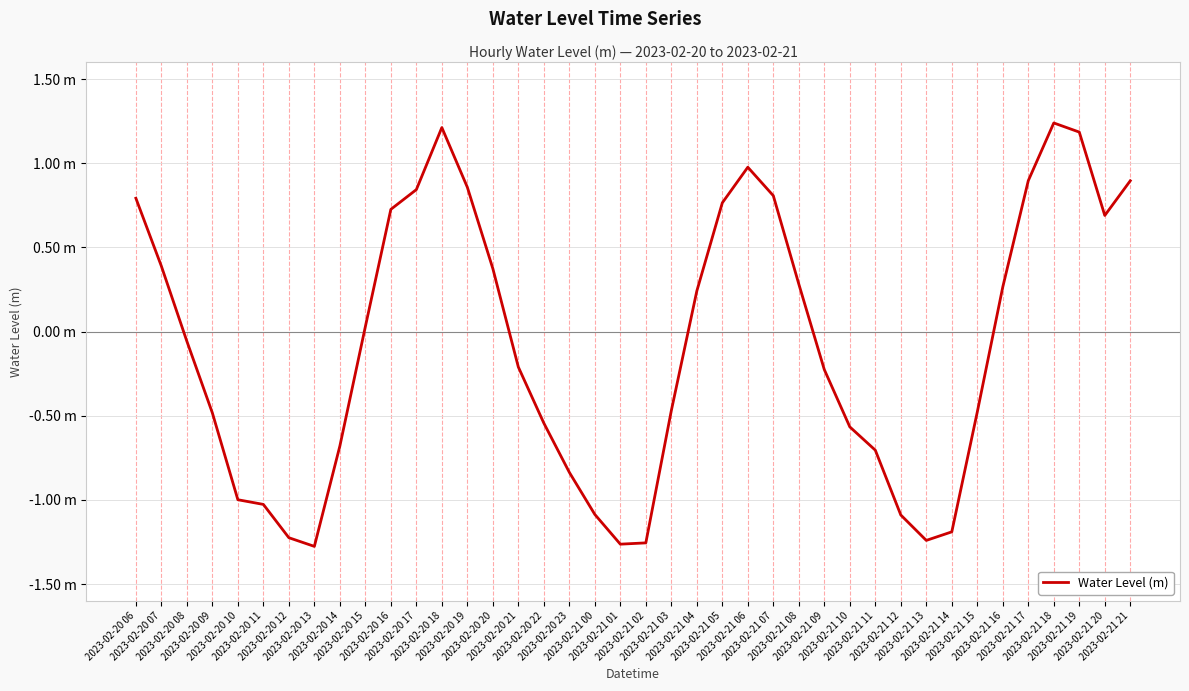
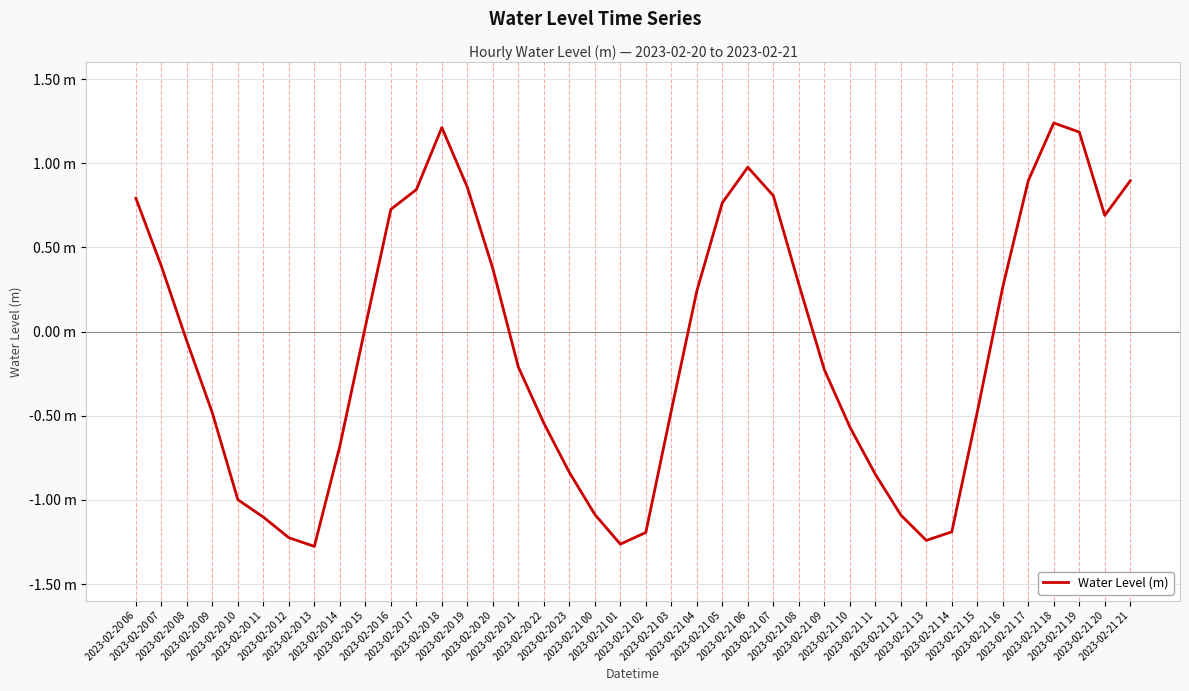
  {
    "2023-02-20 06": "0.79 m",
    "2023-02-20 07": "0.39 m",
    "2023-02-20 08": "-0.06 m",
    "2023-02-20 09": "-0.48 m",
    "2023-02-20 10": "-1.00 m",
-   "2023-02-20 11": "-1.03 m",
+   "2023-02-20 11": "-1.10 m",
    "2023-02-20 12": "-1.22 m",
    "2023-02-20 13": "-1.28 m",
    "2023-02-20 14": "-0.68 m",
    "2023-02-20 15": "0.03 m",
    "2023-02-20 16": "0.73 m",
    "2023-02-20 17": "0.84 m",
    "2023-02-20 18": "1.21 m",
    "2023-02-20 19": "0.86 m",
    "2023-02-20 20": "0.37 m",
    "2023-02-20 21": "-0.21 m",
    "2023-02-20 22": "-0.54 m",
    "2023-02-20 23": "-0.84 m",
    "2023-02-21 00": "-1.09 m",
    "2023-02-21 01": "-1.26 m",
-   "2023-02-21 02": "-1.26 m",
+   "2023-02-21 02": "-1.19 m",
    "2023-02-21 03": "-0.47 m",
    "2023-02-21 04": "0.24 m",
    "2023-02-21 05": "0.77 m",
    "2023-02-21 06": "0.98 m",
    "2023-02-21 07": "0.81 m",
    "2023-02-21 08": "0.28 m",
    "2023-02-21 09": "-0.23 m",
    "2023-02-21 10": "-0.57 m",
-   "2023-02-21 11": "-0.70 m",
+   "2023-02-21 11": "-0.85 m",
    "2023-02-21 12": "-1.09 m",
    "2023-02-21 13": "-1.24 m",
    "2023-02-21 14": "-1.19 m",
    "2023-02-21 15": "-0.48 m",
    "2023-02-21 16": "0.27 m",
    "2023-02-21 17": "0.90 m",
    "2023-02-21 18": "1.24 m",
    "2023-02-21 19": "1.19 m",
    "2023-02-21 20": "0.69 m",
    "2023-02-21 21": "0.90 m"
  }
